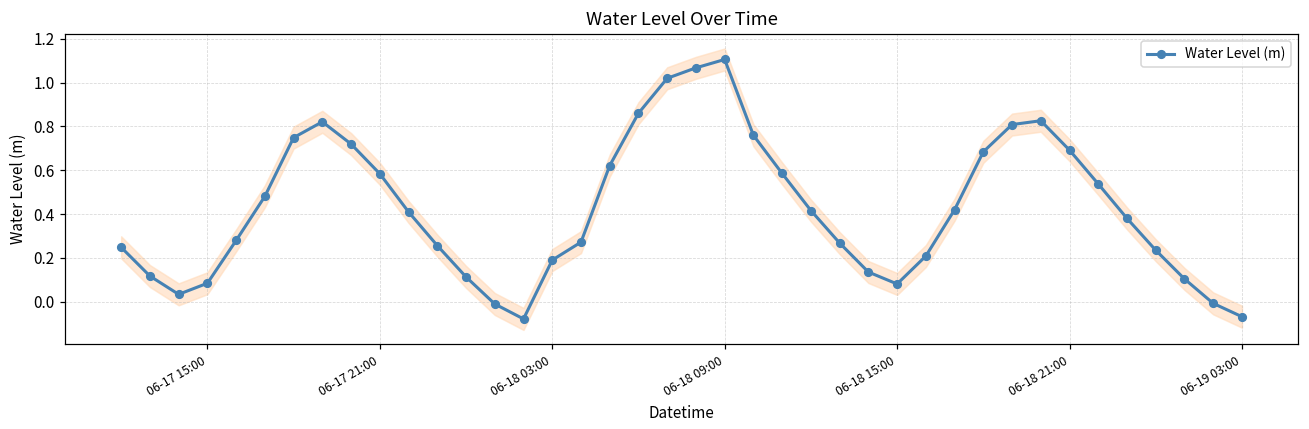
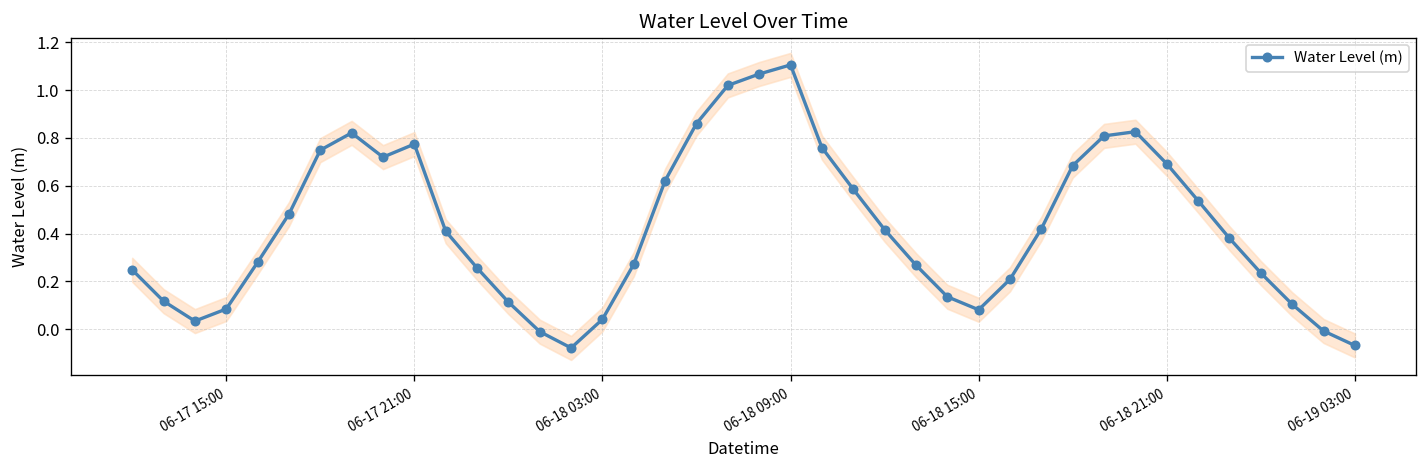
  {
    "Water Level (m)": {
      "06-17 15:00": 0.08,
-     "06-17 21:00": 0.58,
-     "06-18 03:00": 0.19,
+     "06-17 21:00": 0.77,
+     "06-18 03:00": 0.04,
      "06-18 09:00": 1.11,
      "06-18 15:00": 0.08,
      "06-18 21:00": 0.69,
      "06-19 03:00": -0.07
    }
  }
